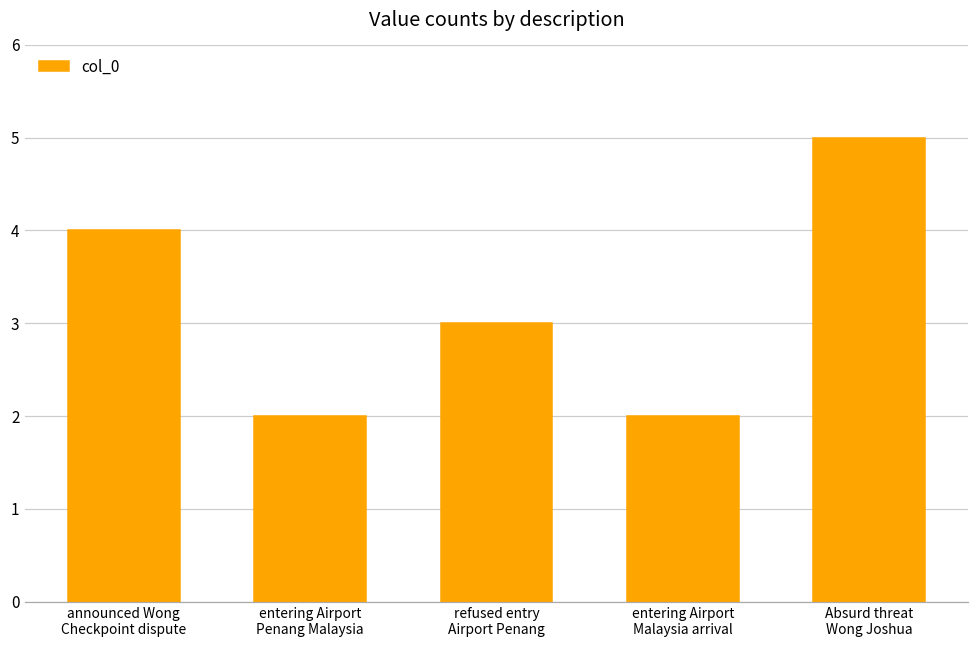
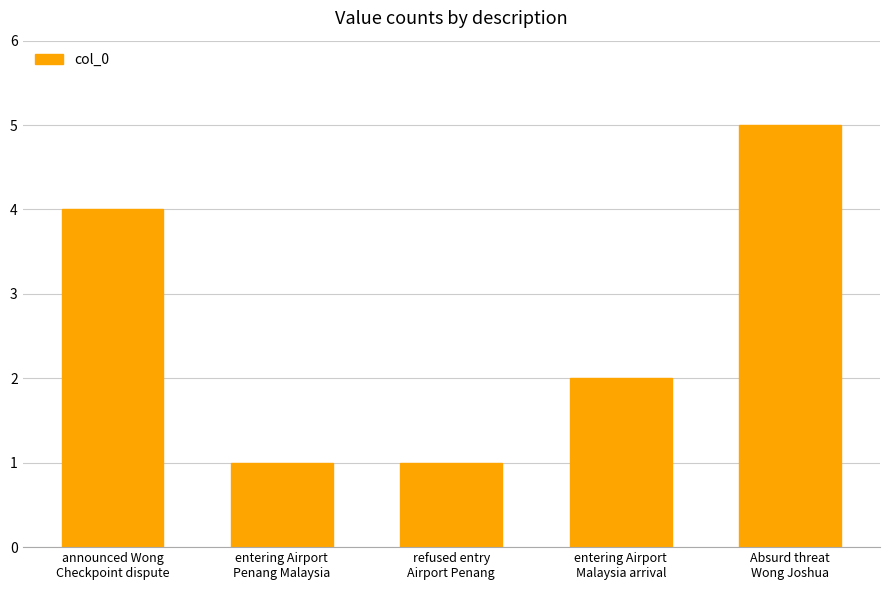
  {
    "announced Wong Checkpoint dispute": 4,
-   "entering Airport Penang Malaysia": 2,
-   "refused entry Airport Penang": 3,
+   "entering Airport Penang Malaysia": 1,
+   "refused entry Airport Penang": 1,
    "entering Airport Malaysia arrival": 2,
    "Absurd threat Wong Joshua": 5
  }
